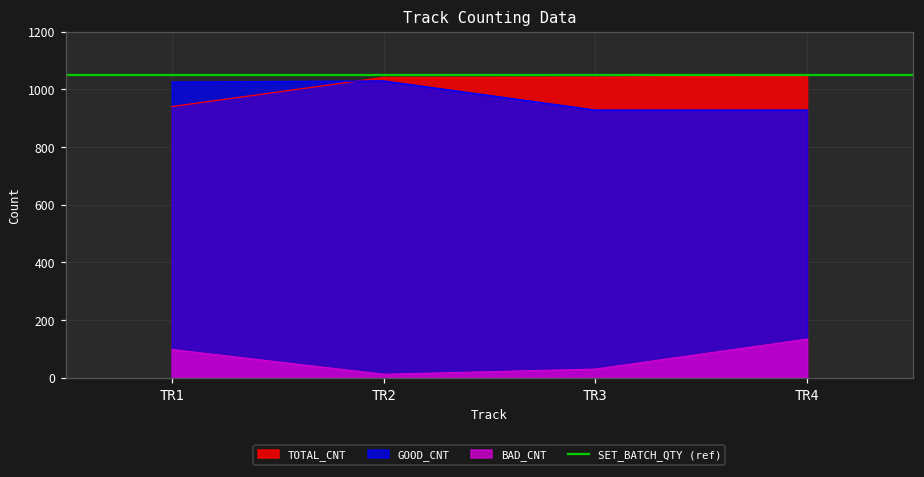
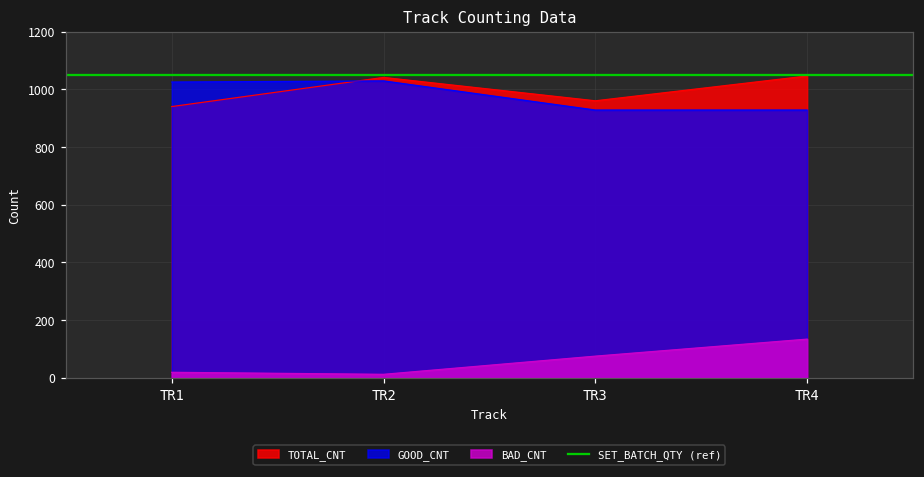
  {
    "TOTAL_CNT": {
      "TR1": 940,
      "TR2": 1040,
-     "TR3": 1040,
+     "TR3": 960,
      "TR4": 1050
    },
    "GOOD_CNT": {
      "TR1": 1030,
      "TR2": 1030,
      "TR3": 930,
      "TR4": 930
    },
    "BAD_CNT": {
-     "TR1": 100,
+     "TR1": 20,
      "TR2": 10,
-     "TR3": 30,
+     "TR3": 80,
      "TR4": 130
    }
  }
